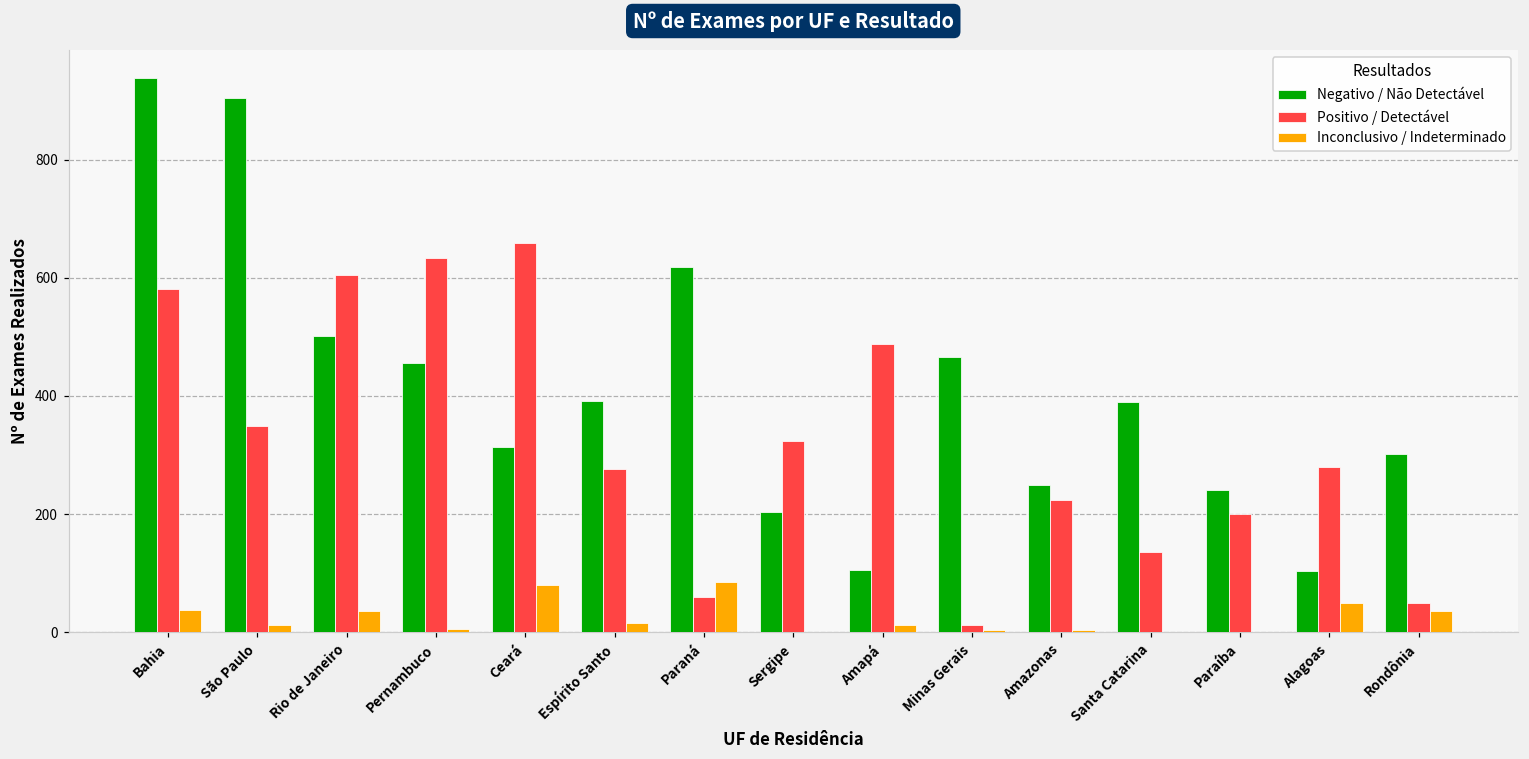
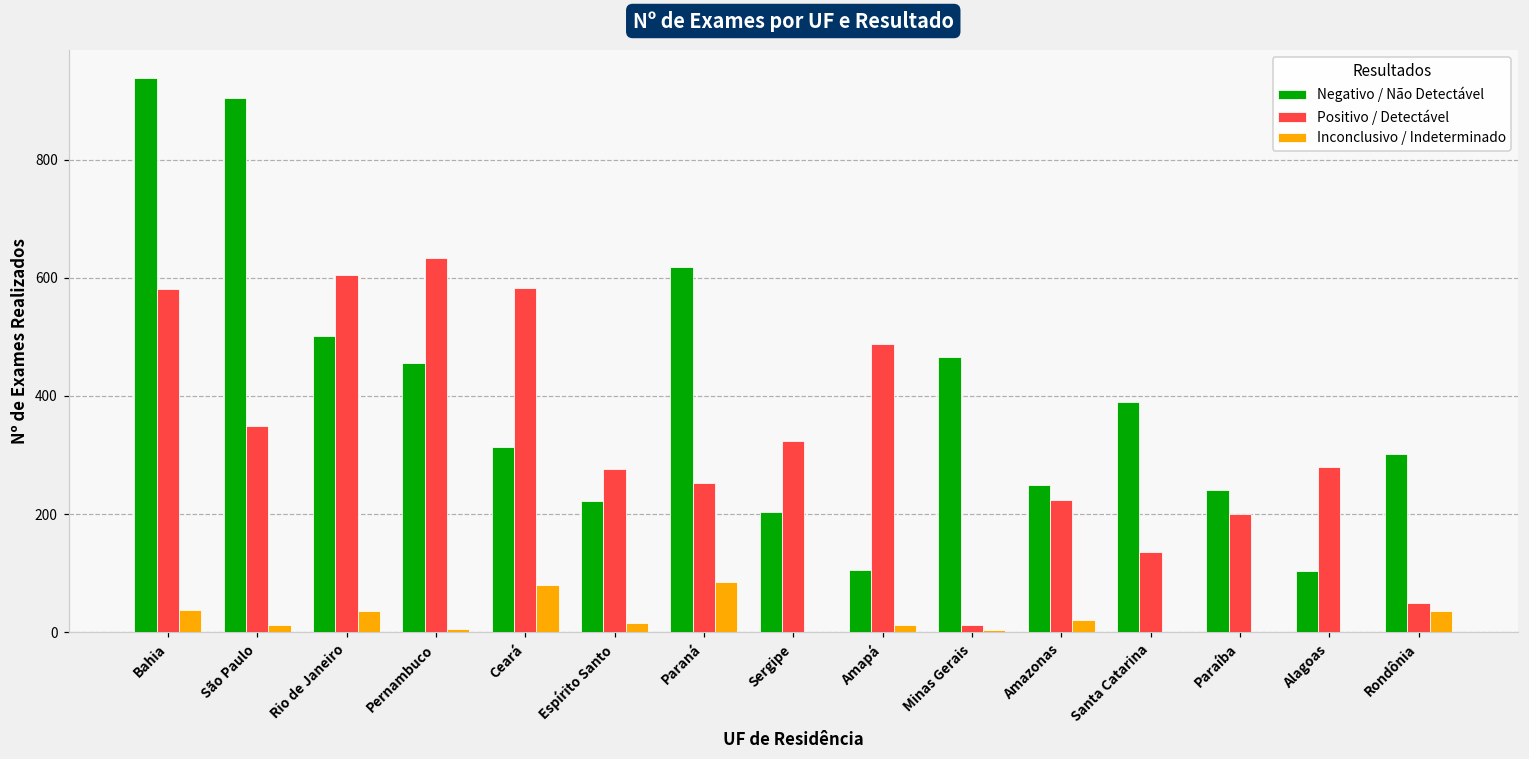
  {
    "Negativo / Não Detectável": {
      "Bahia": 940,
      "São Paulo": 910,
      "Rio de Janeiro": 500,
      "Pernambuco": 460,
      "Ceará": 310,
-     "Espírito Santo": 390,
+     "Espírito Santo": 220,
      "Paraná": 620,
      "Sergipe": 200,
      "Amapá": 110,
      "Minas Gerais": 470,
      "Amazonas": 250,
      "Santa Catarina": 390,
      "Paraíba": 240,
      "Alagoas": 100,
      "Rondônia": 300
    },
    "Positivo / Detectável": {
      "Bahia": 580,
      "São Paulo": 350,
      "Rio de Janeiro": 600,
      "Pernambuco": 630,
-     "Ceará": 660,
+     "Ceará": 580,
      "Espírito Santo": 280,
-     "Paraná": 60,
+     "Paraná": 250,
      "Sergipe": 320,
      "Amapá": 490,
      "Minas Gerais": 10,
      "Amazonas": 220,
      "Santa Catarina": 140,
      "Paraíba": 200,
      "Alagoas": 280,
      "Rondônia": 50
    },
    "Inconclusivo / Indeterminado": {
      "Bahia": 40,
      "São Paulo": 10,
      "Rio de Janeiro": 40,
      "Pernambuco": 10,
      "Ceará": 80,
      "Espírito Santo": 20,
      "Paraná": 90,
      "Sergipe": 0,
      "Amapá": 10,
-     "Amazonas": 0,
+     "Amazonas": 20,
      "Paraíba": 0,
-     "Alagoas": 50,
+     "Alagoas": 0,
      "Rondônia": 40
    }
  }
